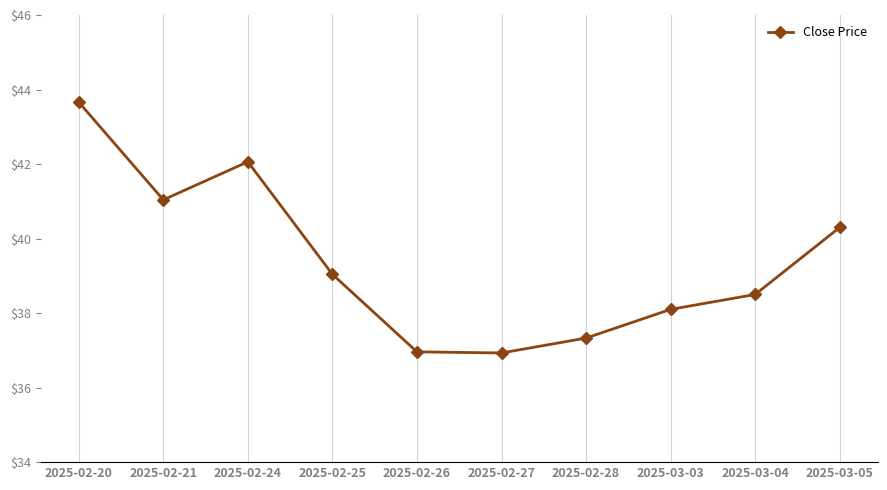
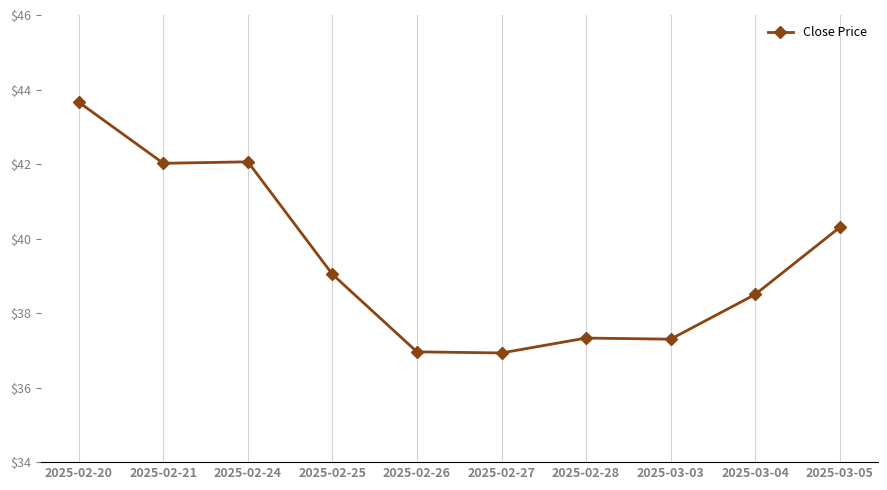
  {
    "2025-02-20": "$43.7",
-   "2025-02-21": "$41.0",
+   "2025-02-21": "$42.0",
    "2025-02-24": "$42.1",
    "2025-02-25": "$39.0",
    "2025-02-26": "$37.0",
    "2025-02-27": "$36.9",
    "2025-02-28": "$37.3",
-   "2025-03-03": "$38.1",
+   "2025-03-03": "$37.3",
    "2025-03-04": "$38.5",
    "2025-03-05": "$40.3"
  }
